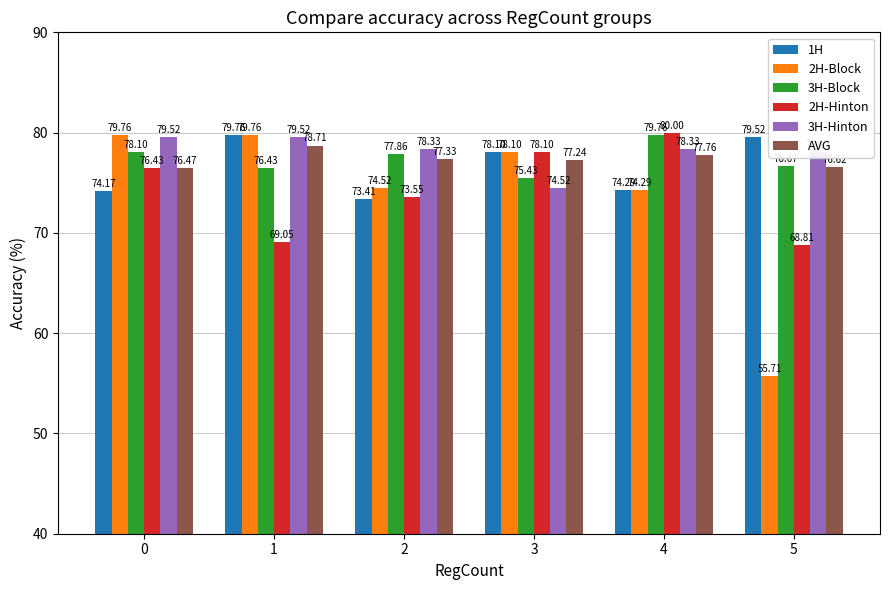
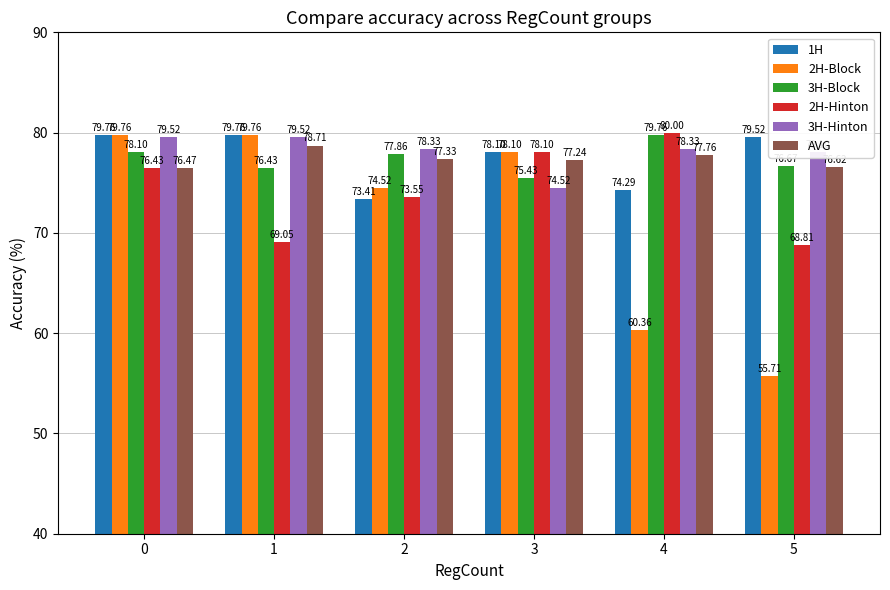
  {
    "1H": {
-     "0": 74.17,
+     "0": 79.76,
      "2": 73.41,
      "4": 74.29,
      "5": 79.52
    },
    "2H-Block": {
      "2": 74.52,
-     "4": 74.29,
+     "4": 60.36,
      "5": 55.71
    },
    "3H-Block": {
      "0": 78.10,
      "1": 76.43,
      "2": 77.86,
      "3": 75.43
    },
    "2H-Hinton": {
      "0": 76.43,
      "1": 69.05,
      "2": 73.55,
      "3": 78.10,
      "5": 68.81
    },
    "3H-Hinton": {
      "0": 79.52,
      "1": 79.52,
      "2": 78.33,
      "3": 74.52,
      "4": 78.33
    },
    "AVG": {
      "0": 76.47,
      "1": 78.71,
      "2": 77.33,
      "3": 77.24,
      "4": 77.76
    }
  }
